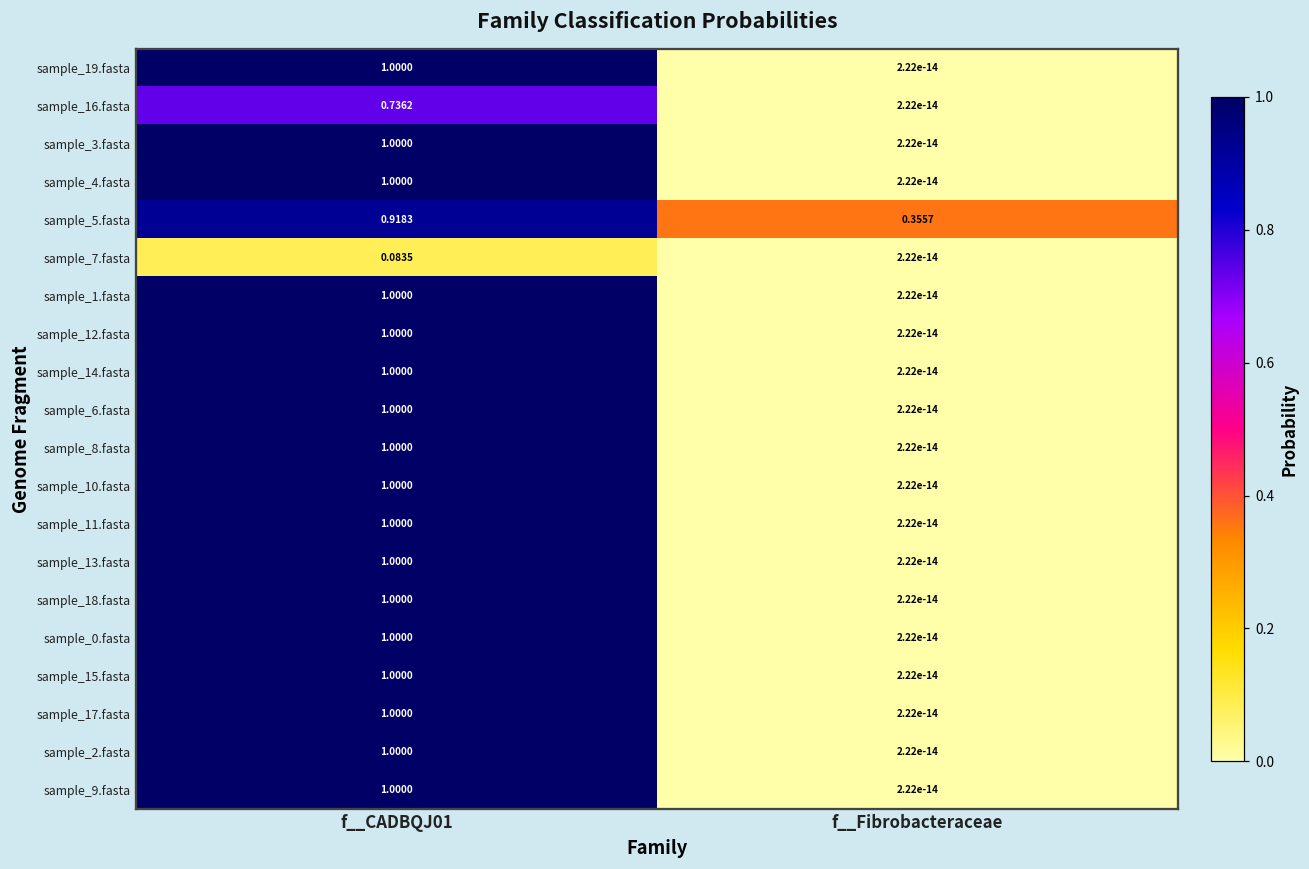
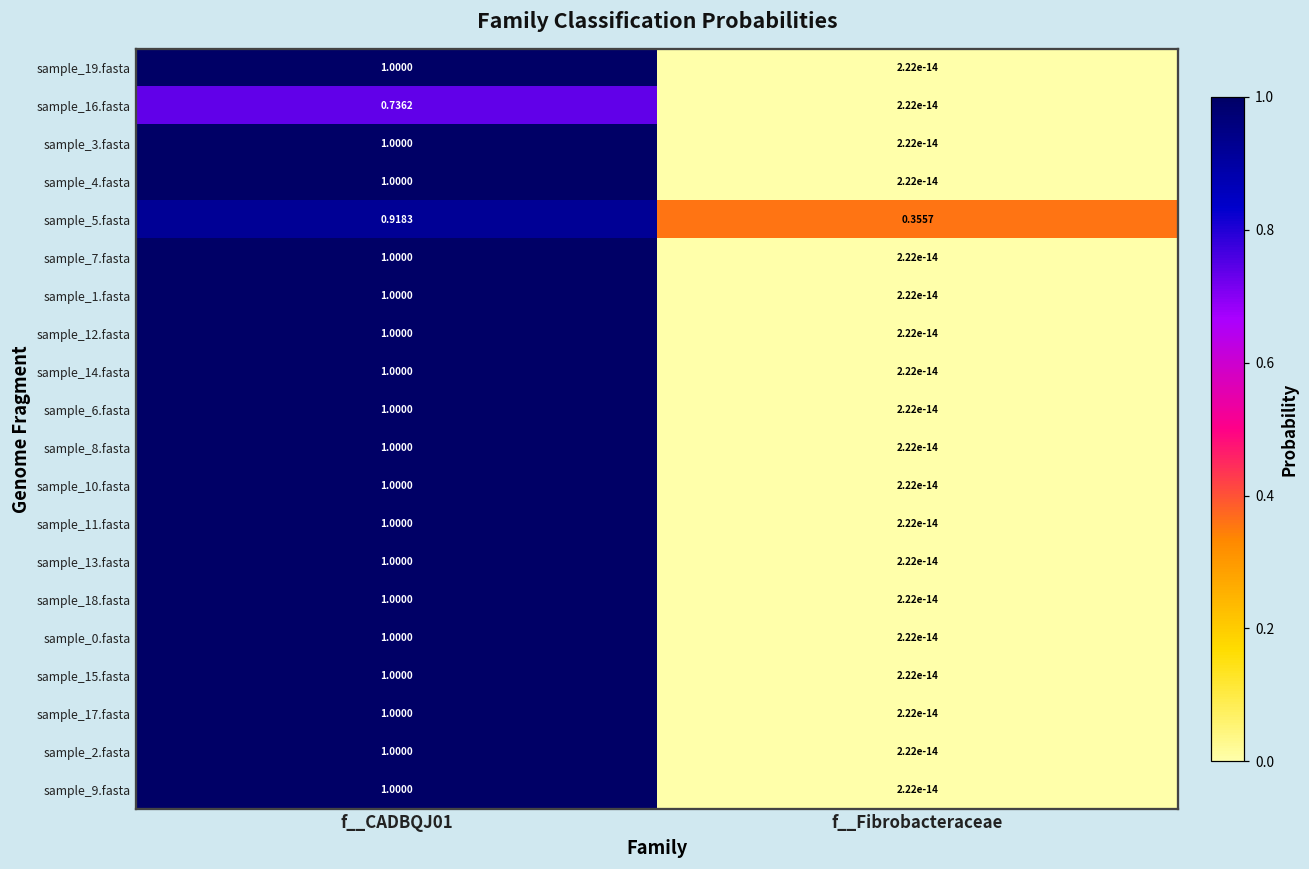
  {
    "sample_19.fasta": {
      "f__CADBQJ01": "1.0000",
      "f__Fibrobacteraceae": "2.22e-14"
    },
    "sample_16.fasta": {
      "f__CADBQJ01": "0.7362",
      "f__Fibrobacteraceae": "2.22e-14"
    },
    "sample_3.fasta": {
      "f__CADBQJ01": "1.0000",
      "f__Fibrobacteraceae": "2.22e-14"
    },
    "sample_4.fasta": {
      "f__CADBQJ01": "1.0000",
      "f__Fibrobacteraceae": "2.22e-14"
    },
    "sample_5.fasta": {
      "f__CADBQJ01": "0.9183",
      "f__Fibrobacteraceae": "0.3557"
    },
    "sample_7.fasta": {
-     "f__CADBQJ01": "0.0835",
+     "f__CADBQJ01": "1.0000",
      "f__Fibrobacteraceae": "2.22e-14"
    },
    "sample_1.fasta": {
      "f__CADBQJ01": "1.0000",
      "f__Fibrobacteraceae": "2.22e-14"
    },
    "sample_12.fasta": {
      "f__CADBQJ01": "1.0000",
      "f__Fibrobacteraceae": "2.22e-14"
    },
    "sample_14.fasta": {
      "f__CADBQJ01": "1.0000",
      "f__Fibrobacteraceae": "2.22e-14"
    },
    "sample_6.fasta": {
      "f__CADBQJ01": "1.0000",
      "f__Fibrobacteraceae": "2.22e-14"
    },
    "sample_8.fasta": {
      "f__CADBQJ01": "1.0000",
      "f__Fibrobacteraceae": "2.22e-14"
    },
    "sample_10.fasta": {
      "f__CADBQJ01": "1.0000",
      "f__Fibrobacteraceae": "2.22e-14"
    },
    "sample_11.fasta": {
      "f__CADBQJ01": "1.0000",
      "f__Fibrobacteraceae": "2.22e-14"
    },
    "sample_13.fasta": {
      "f__CADBQJ01": "1.0000",
      "f__Fibrobacteraceae": "2.22e-14"
    },
    "sample_18.fasta": {
      "f__CADBQJ01": "1.0000",
      "f__Fibrobacteraceae": "2.22e-14"
    },
    "sample_0.fasta": {
      "f__CADBQJ01": "1.0000",
      "f__Fibrobacteraceae": "2.22e-14"
    },
    "sample_15.fasta": {
      "f__CADBQJ01": "1.0000",
      "f__Fibrobacteraceae": "2.22e-14"
    },
    "sample_17.fasta": {
      "f__CADBQJ01": "1.0000",
      "f__Fibrobacteraceae": "2.22e-14"
    },
    "sample_2.fasta": {
      "f__CADBQJ01": "1.0000",
      "f__Fibrobacteraceae": "2.22e-14"
    },
    "sample_9.fasta": {
      "f__CADBQJ01": "1.0000",
      "f__Fibrobacteraceae": "2.22e-14"
    }
  }
